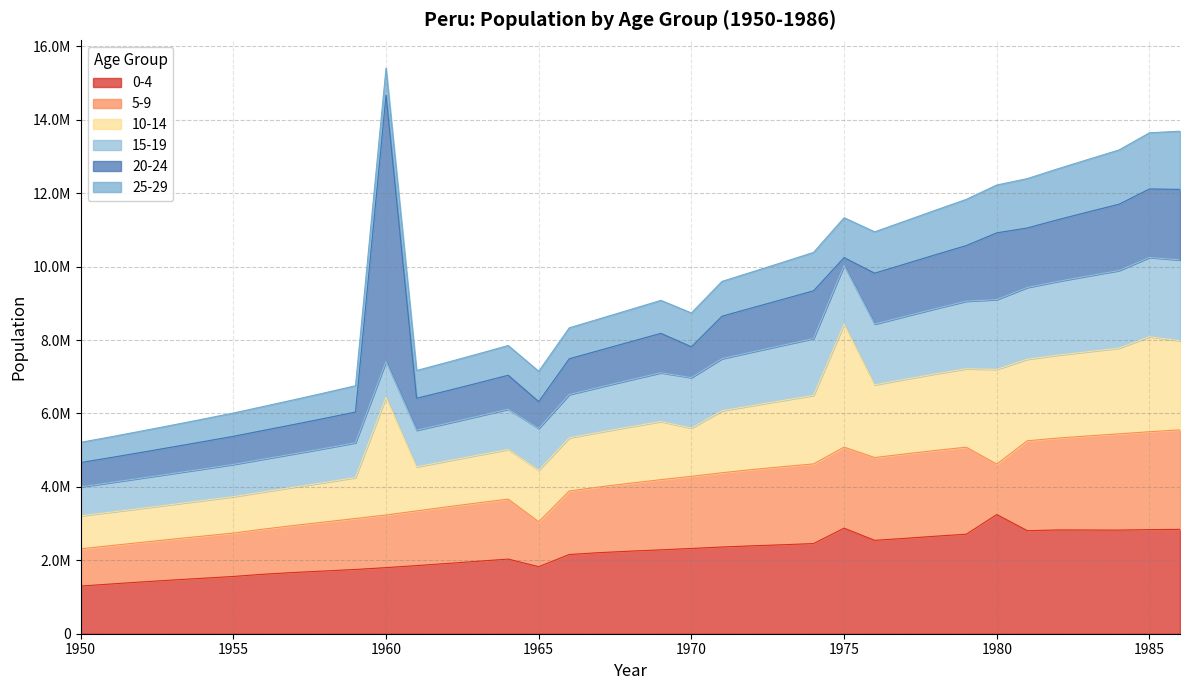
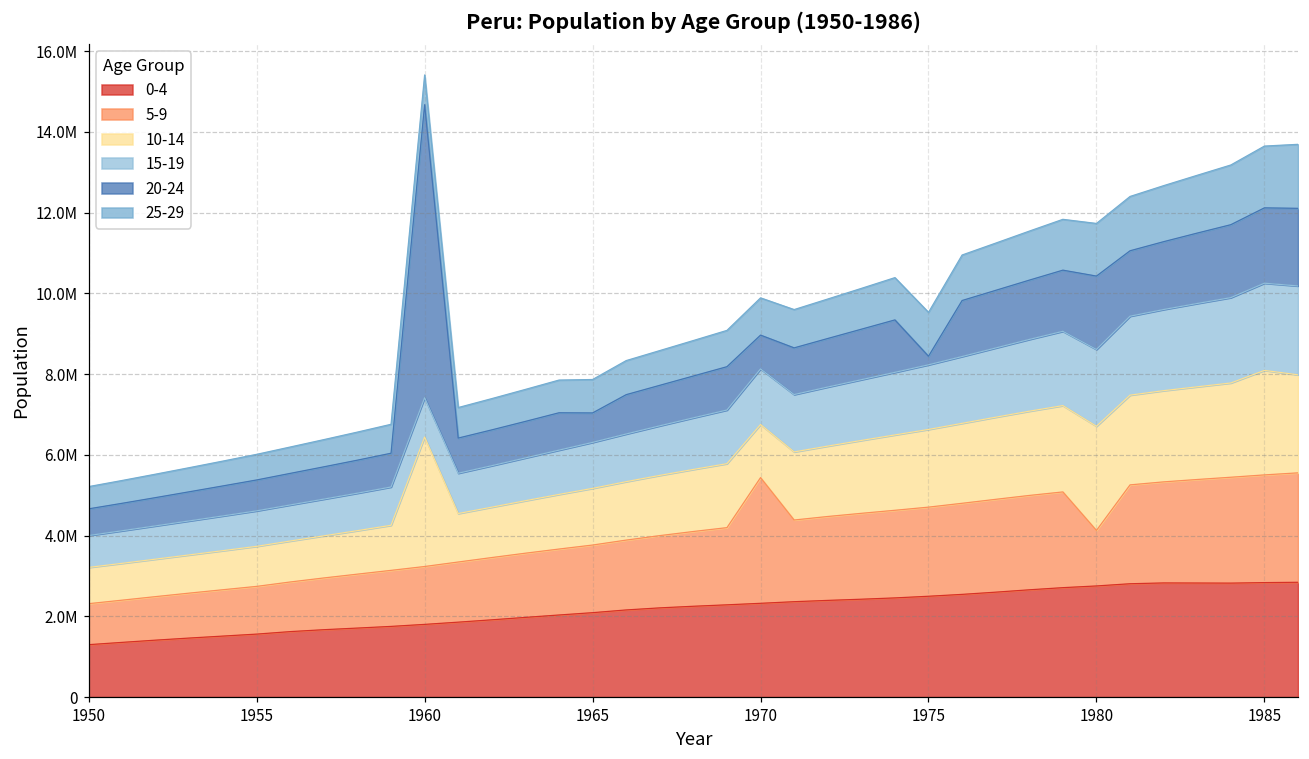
  {
    "0-4": {
      "1950": 1300000,
      "1955": 1600000,
      "1960": 1800000,
-     "1965": 1800000,
+     "1965": 2100000,
      "1970": 2300000,
-     "1975": 2900000,
-     "1980": 3200000,
+     "1975": 2500000,
+     "1980": 2800000,
      "1985": 2800000
    },
    "5-9": {
      "1950": 1000000,
      "1955": 1200000,
      "1960": 1400000,
-     "1965": 1200000,
-     "1970": 2000000,
+     "1965": 1700000,
+     "1970": 3100000,
      "1975": 2200000,
      "1980": 1400000,
      "1985": 2700000
    },
    "10-14": {
      "1950": 900000,
      "1955": 1000000,
      "1960": 3200000,
      "1965": 1400000,
      "1970": 1300000,
-     "1975": 3400000,
+     "1975": 1900000,
      "1980": 2600000,
      "1985": 2600000
    },
    "20-24": {
      "1950": 700000,
      "1955": 800000,
      "1960": 7300000,
      "1965": 700000,
      "1970": 800000,
      "1975": 200000,
      "1980": 1800000,
      "1985": 1900000
    }
  }
